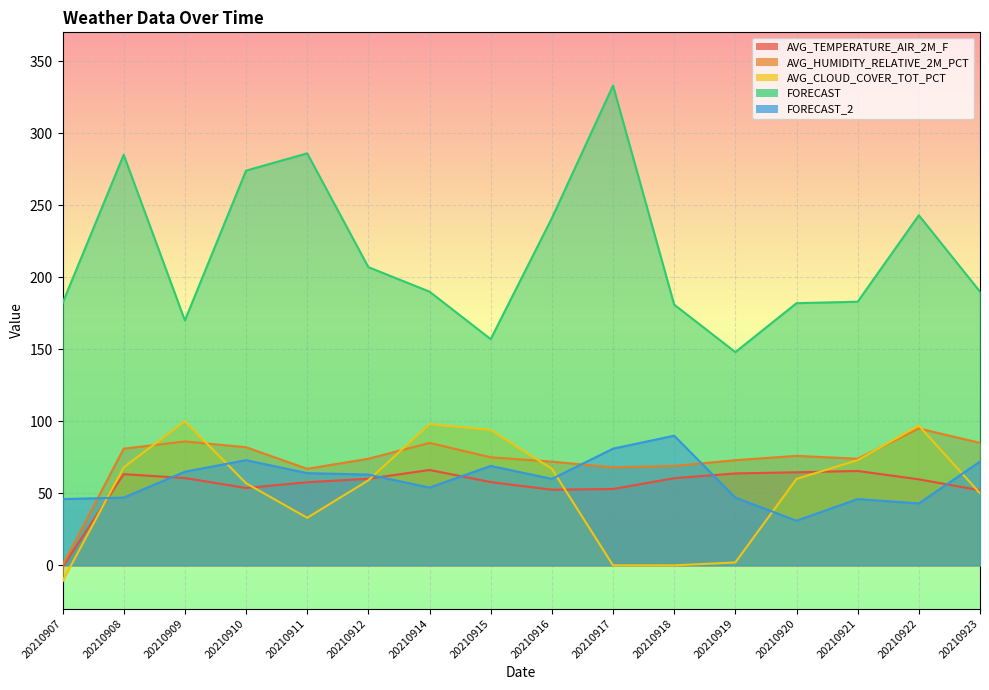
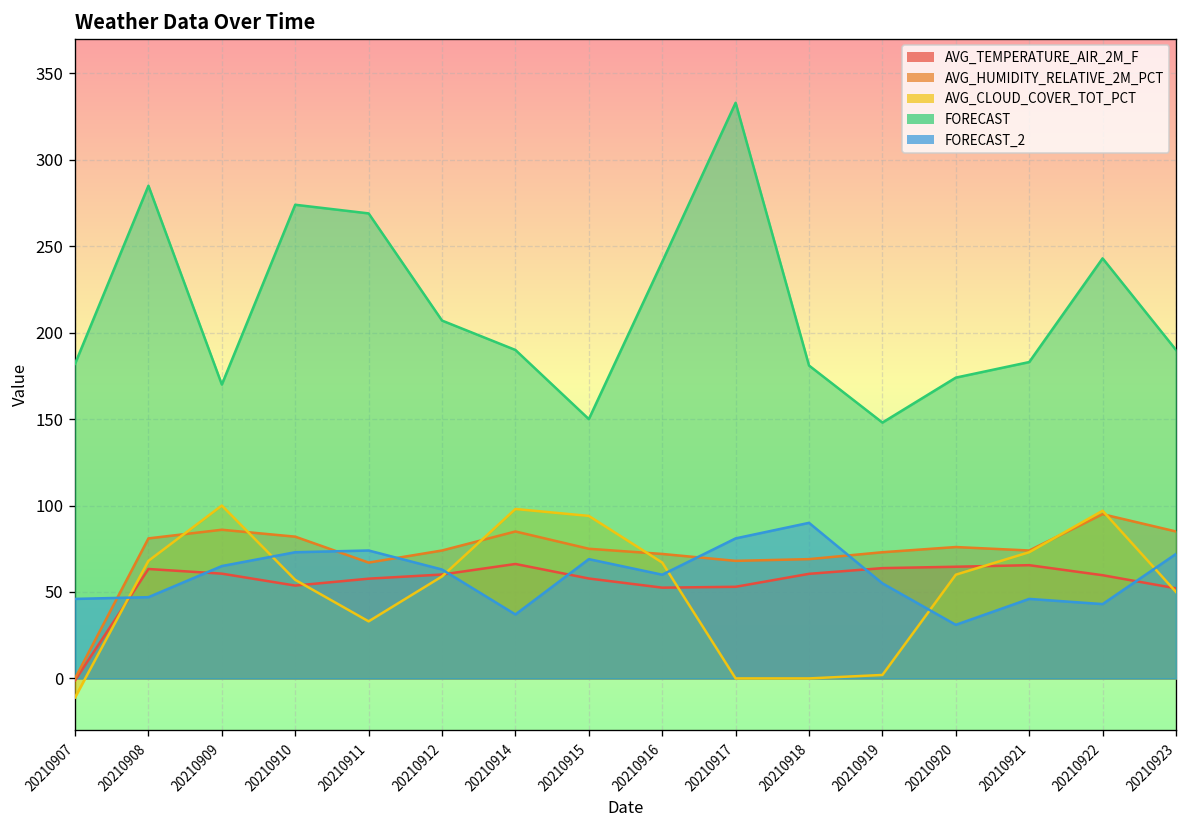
  {
    "FORECAST": {
      "20210907": 182,
      "20210908": 285,
      "20210909": 170,
      "20210910": 274,
-     "20210911": 286,
+     "20210911": 269,
      "20210912": 207,
      "20210914": 190,
-     "20210915": 157,
+     "20210915": 150,
      "20210916": 241,
      "20210917": 333,
      "20210918": 181,
      "20210919": 148,
-     "20210920": 182,
+     "20210920": 174,
      "20210921": 183,
      "20210922": 243,
      "20210923": 190
    },
    "FORECAST_2": {
      "20210907": 46,
      "20210908": 47,
      "20210909": 65,
      "20210910": 73,
-     "20210911": 64,
+     "20210911": 74,
      "20210912": 63,
-     "20210914": 54,
+     "20210914": 37,
      "20210915": 69,
      "20210916": 60,
      "20210917": 81,
      "20210918": 90,
-     "20210919": 47,
+     "20210919": 55,
      "20210920": 31,
      "20210921": 46,
      "20210922": 43,
      "20210923": 72
    }
  }
